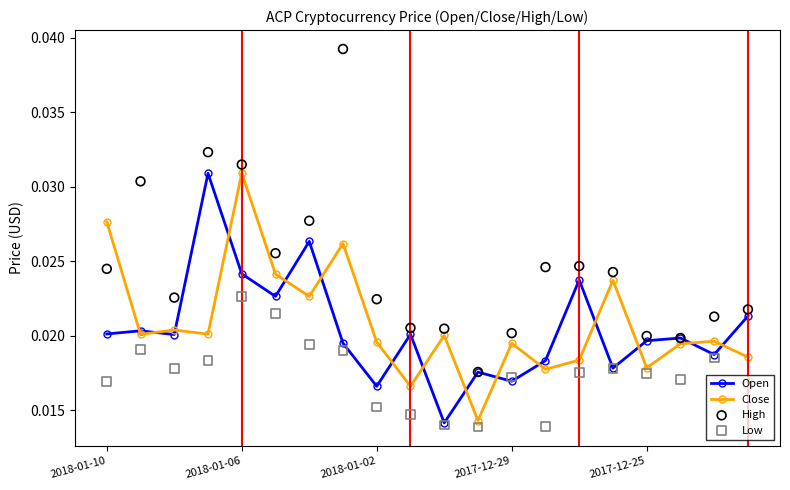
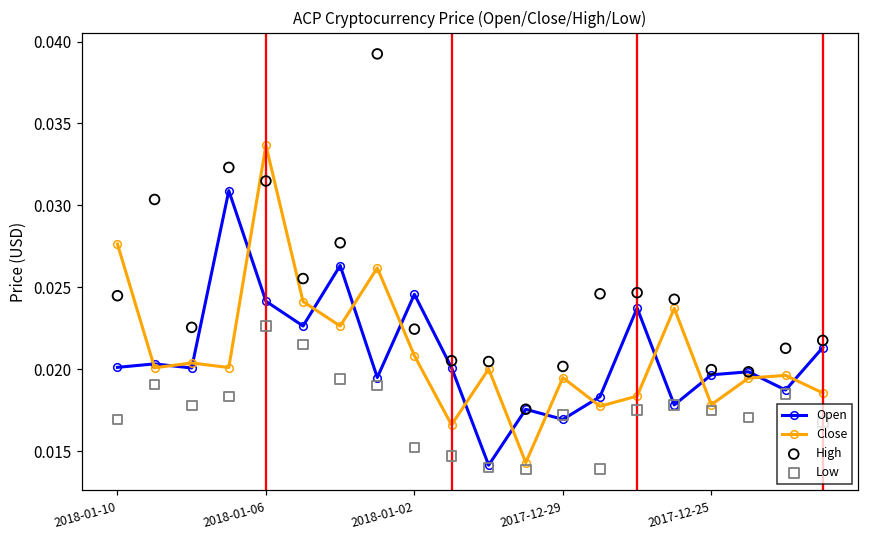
  {
    "Open": {
      "2018-01-10": 0.0201,
      "2018-01-06": 0.0242,
-     "2018-01-02": 0.0166,
+     "2018-01-02": 0.0246,
      "2017-12-29": 0.0169,
      "2017-12-25": 0.0197
    },
    "Close": {
      "2018-01-10": 0.0276,
-     "2018-01-06": 0.0309,
-     "2018-01-02": 0.0196,
+     "2018-01-06": 0.0337,
+     "2018-01-02": 0.0208,
      "2017-12-29": 0.0195,
      "2017-12-25": 0.0178
    }
  }
